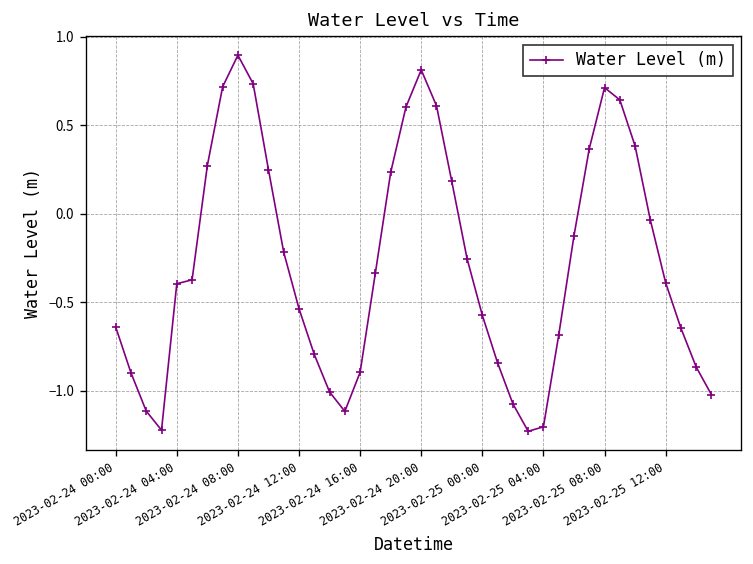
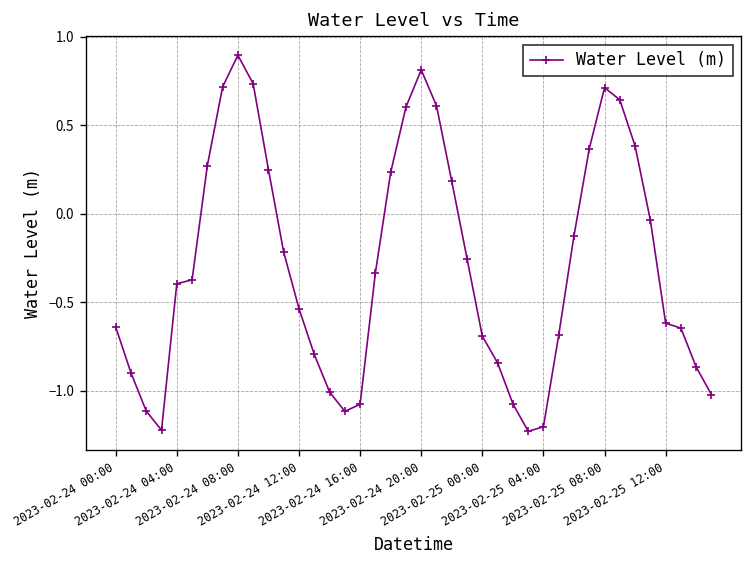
  {
    "2023-02-24 00:00": -0.64,
    "2023-02-24 04:00": -0.40,
    "2023-02-24 08:00": 0.90,
    "2023-02-24 12:00": -0.54,
-   "2023-02-24 16:00": -0.90,
+   "2023-02-24 16:00": -1.08,
    "2023-02-24 20:00": 0.81,
-   "2023-02-25 00:00": -0.57,
+   "2023-02-25 00:00": -0.69,
    "2023-02-25 04:00": -1.20,
    "2023-02-25 08:00": 0.71,
-   "2023-02-25 12:00": -0.39
+   "2023-02-25 12:00": -0.62
  }
